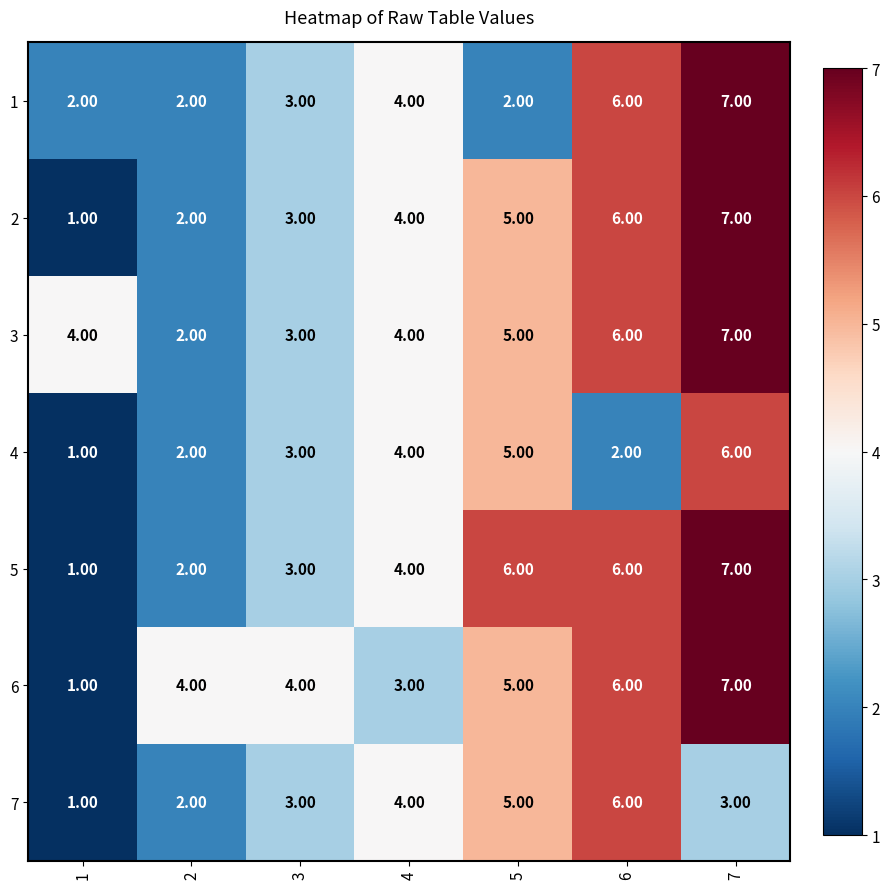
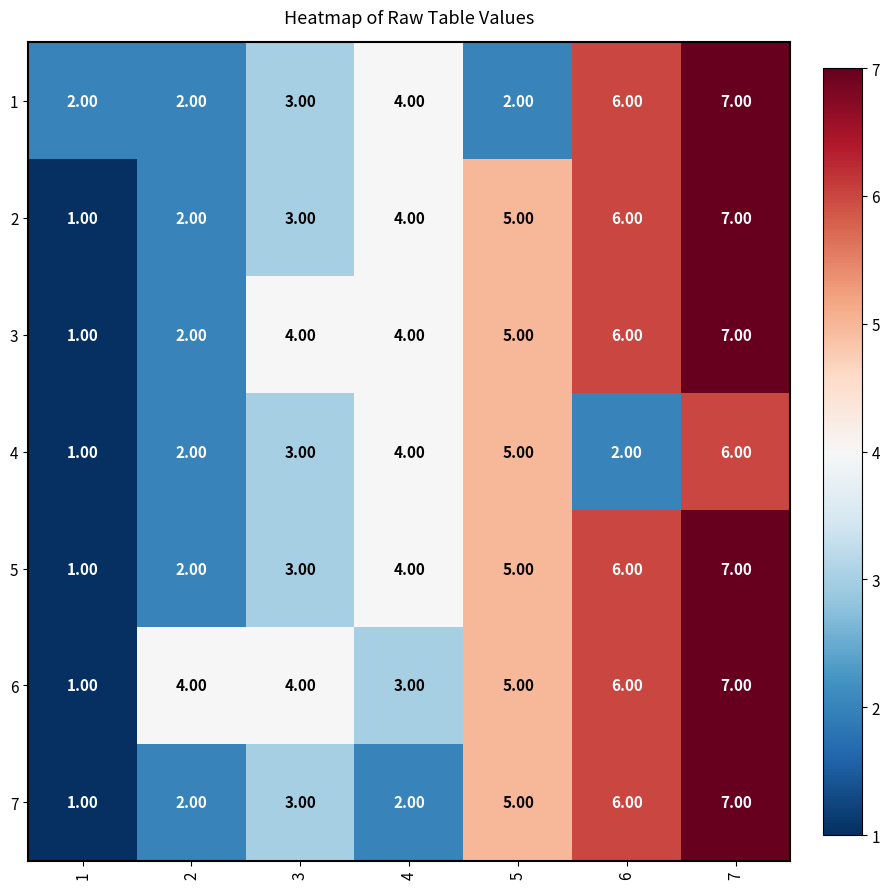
  {
    "1": {
      "1": 2.00,
      "2": 2.00,
      "3": 3.00,
      "4": 4.00,
      "5": 2.00,
      "6": 6.00,
      "7": 7.00
    },
    "2": {
      "1": 1.00,
      "2": 2.00,
      "3": 3.00,
      "4": 4.00,
      "5": 5.00,
      "6": 6.00,
      "7": 7.00
    },
    "3": {
-     "1": 4.00,
+     "1": 1.00,
      "2": 2.00,
-     "3": 3.00,
+     "3": 4.00,
      "4": 4.00,
      "5": 5.00,
      "6": 6.00,
      "7": 7.00
    },
    "4": {
      "1": 1.00,
      "2": 2.00,
      "3": 3.00,
      "4": 4.00,
      "5": 5.00,
      "6": 2.00,
      "7": 6.00
    },
    "5": {
      "1": 1.00,
      "2": 2.00,
      "3": 3.00,
      "4": 4.00,
-     "5": 6.00,
+     "5": 5.00,
      "6": 6.00,
      "7": 7.00
    },
    "6": {
      "1": 1.00,
      "2": 4.00,
      "3": 4.00,
      "4": 3.00,
      "5": 5.00,
      "6": 6.00,
      "7": 7.00
    },
    "7": {
      "1": 1.00,
      "2": 2.00,
      "3": 3.00,
-     "4": 4.00,
+     "4": 2.00,
      "5": 5.00,
      "6": 6.00,
-     "7": 3.00
+     "7": 7.00
    }
  }
